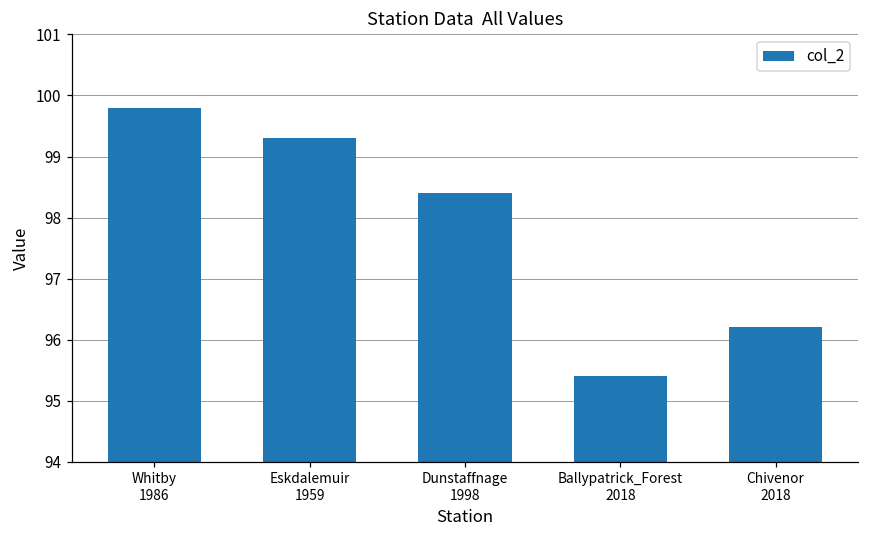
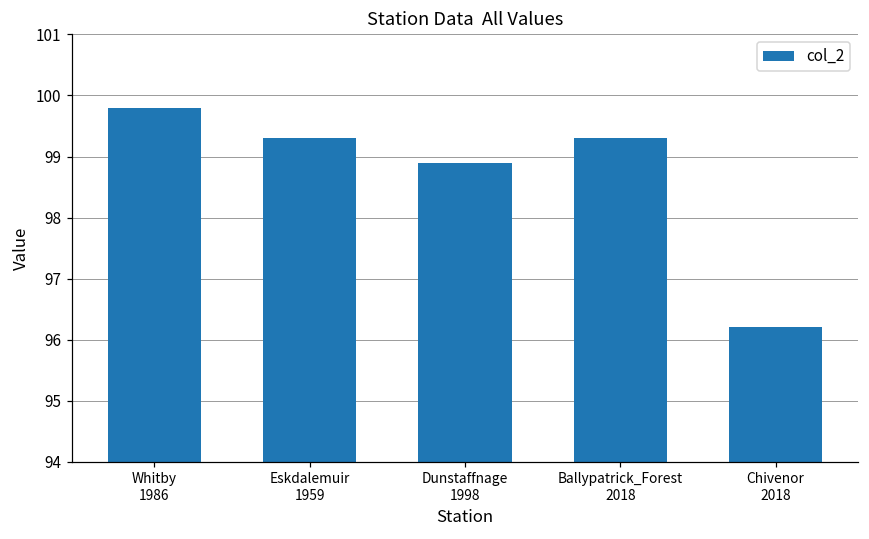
  {
    "Whitby 1986": 99.8,
    "Eskdalemuir 1959": 99.3,
-   "Dunstaffnage 1998": 98.4,
-   "Ballypatrick_Forest 2018": 95.4,
+   "Dunstaffnage 1998": 98.9,
+   "Ballypatrick_Forest 2018": 99.3,
    "Chivenor 2018": 96.2
  }
